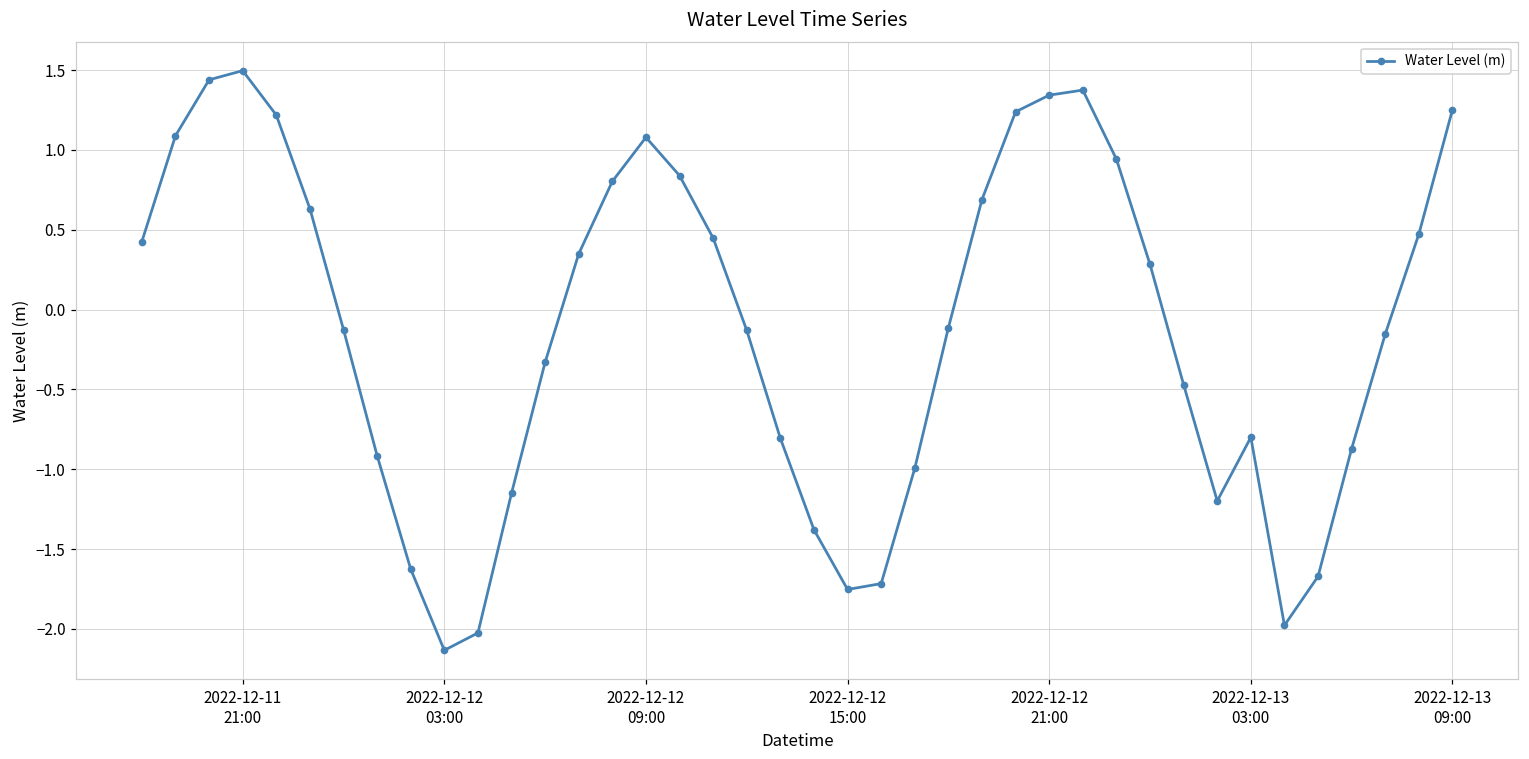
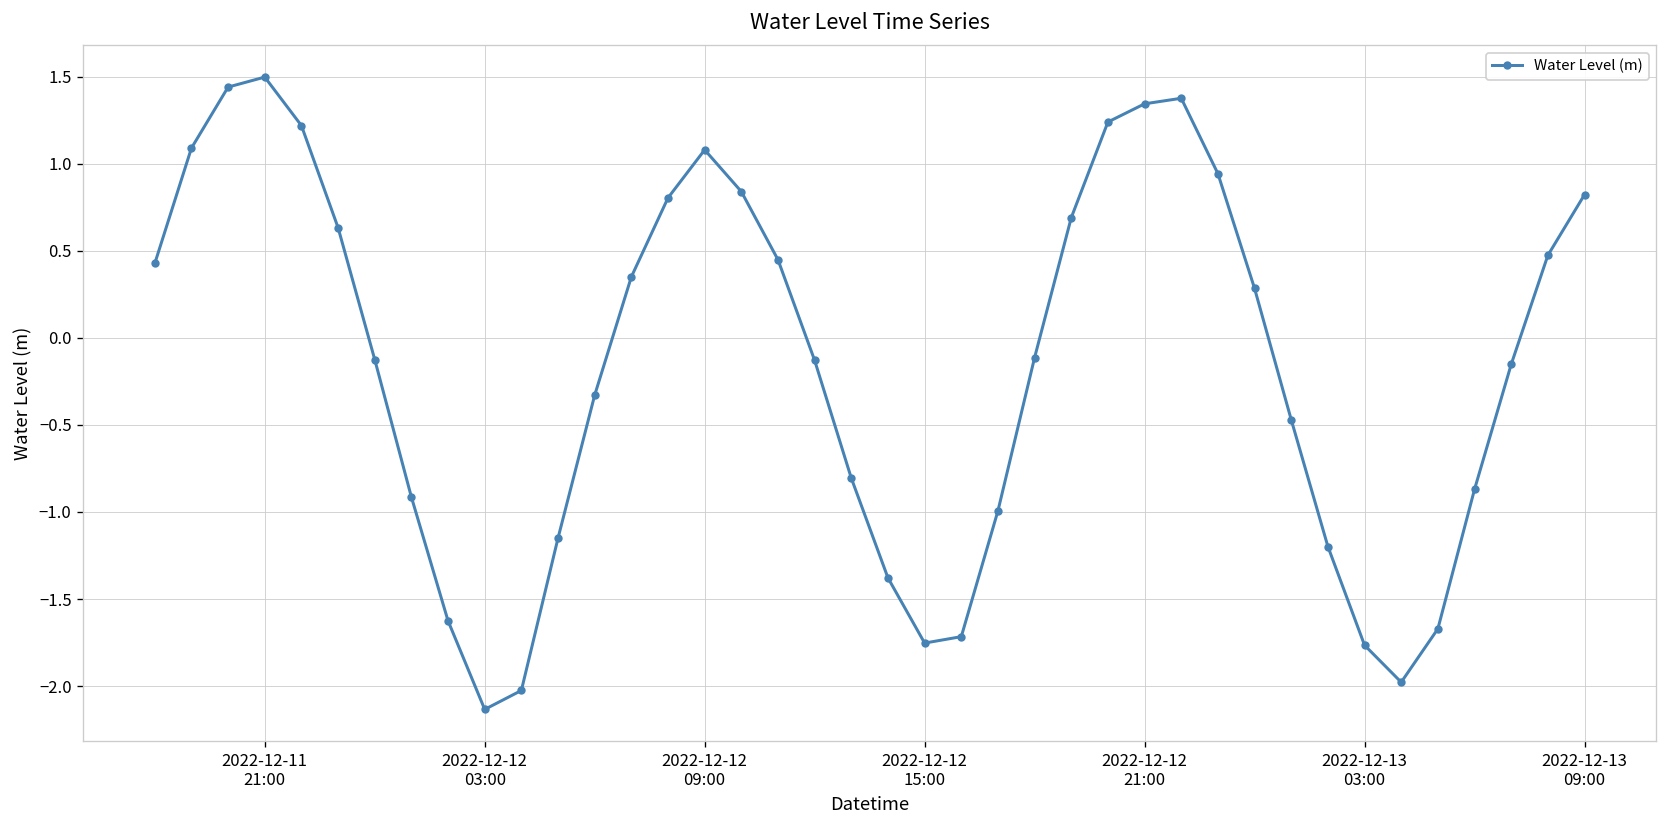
  {
    "2022-12-11 21:00": 1.50,
    "2022-12-12 03:00": -2.13,
    "2022-12-12 09:00": 1.08,
    "2022-12-12 15:00": -1.75,
    "2022-12-12 21:00": 1.34,
-   "2022-12-13 03:00": -0.80,
-   "2022-12-13 09:00": 1.25
+   "2022-12-13 03:00": -1.77,
+   "2022-12-13 09:00": 0.82
  }
